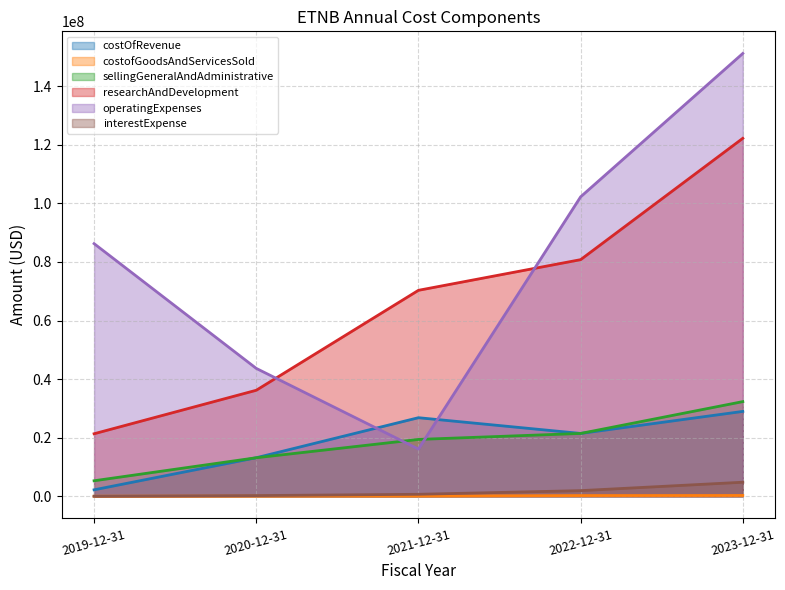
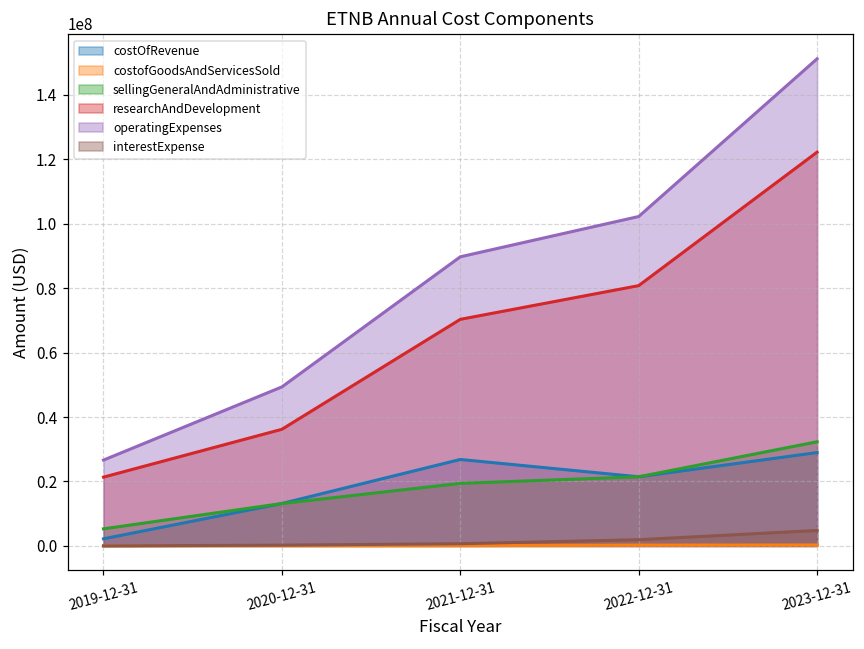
  {
    "costOfRevenue": {
      "2019-12-31": 2000000,
      "2021-12-31": 27000000,
      "2023-12-31": 29000000
    },
    "sellingGeneralAndAdministrative": {
      "2019-12-31": 5000000,
      "2021-12-31": 19000000,
      "2023-12-31": 32000000
    },
    "operatingExpenses": {
-     "2019-12-31": 86000000,
-     "2020-12-31": 44000000,
-     "2021-12-31": 16000000,
+     "2019-12-31": 27000000,
+     "2020-12-31": 49000000,
+     "2021-12-31": 90000000,
      "2022-12-31": 102000000,
      "2023-12-31": 151000000
    }
  }
